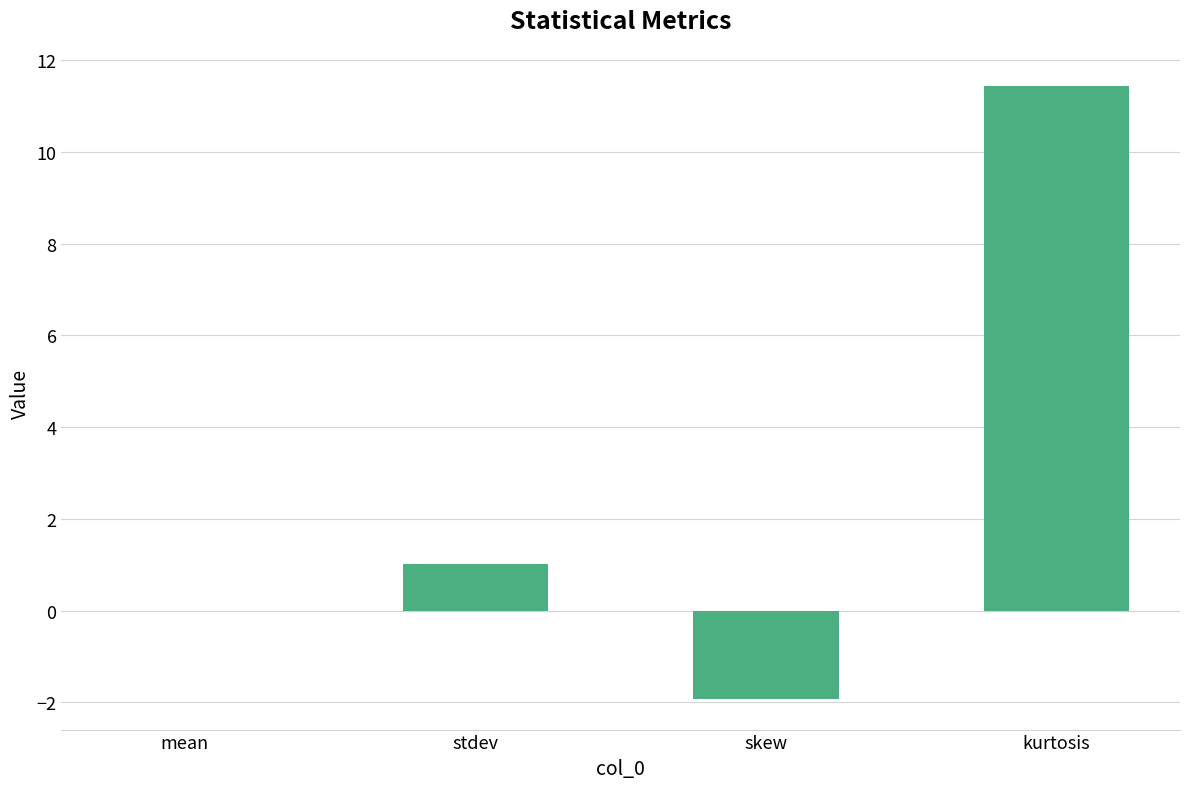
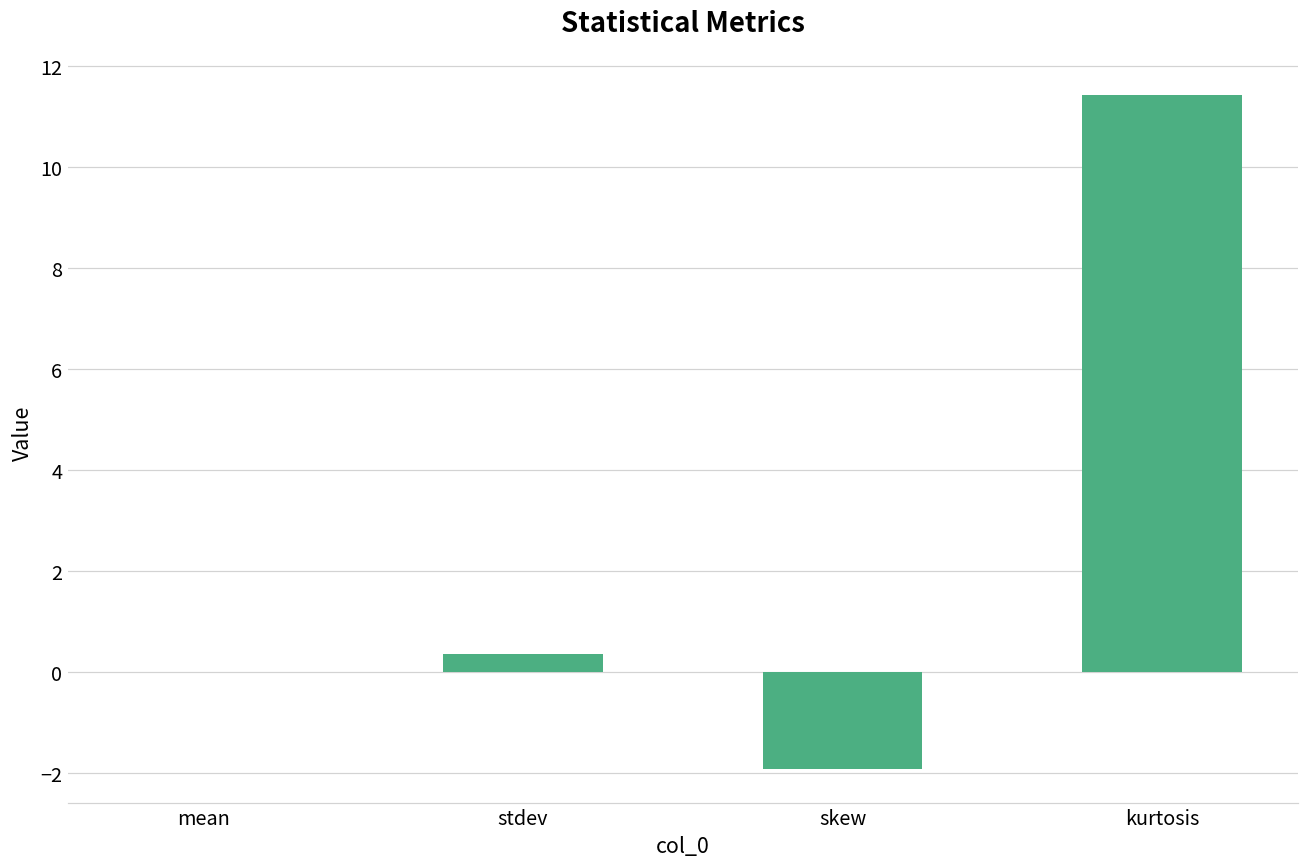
  {
-   "stdev": 1.0,
+   "stdev": 0.4,
    "skew": -1.9,
    "kurtosis": 11.4
  }
